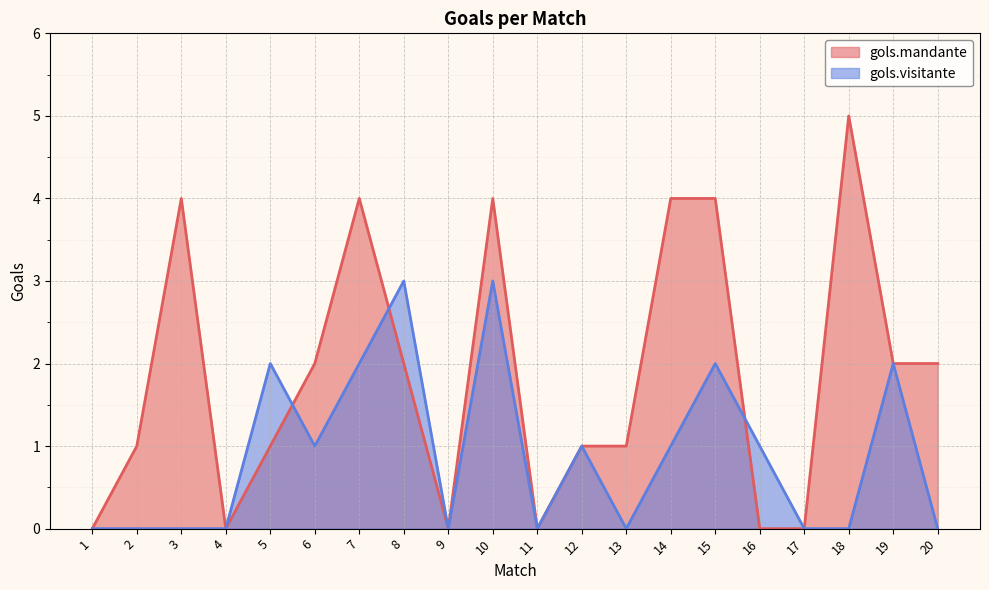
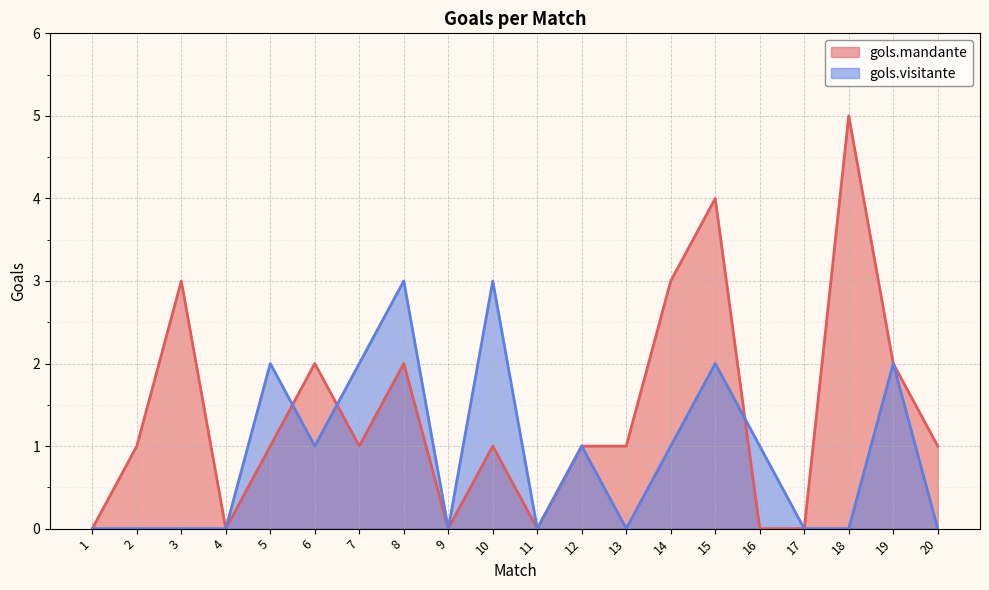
  {
    "gols.mandante": {
      "2": 1,
-     "3": 4,
+     "3": 3,
      "5": 1,
      "6": 2,
-     "7": 4,
+     "7": 1,
      "8": 2,
-     "10": 4,
+     "10": 1,
      "13": 1,
-     "14": 4,
+     "14": 3,
      "15": 4,
      "16": 0,
      "18": 5,
-     "20": 2
+     "20": 1
    },
    "gols.visitante": {
      "2": 0,
      "3": 0,
      "5": 2,
      "6": 1,
      "7": 2,
      "8": 3,
      "10": 3,
      "13": 0,
      "14": 1,
      "15": 2,
      "16": 1,
      "18": 0,
      "20": 0
    }
  }
